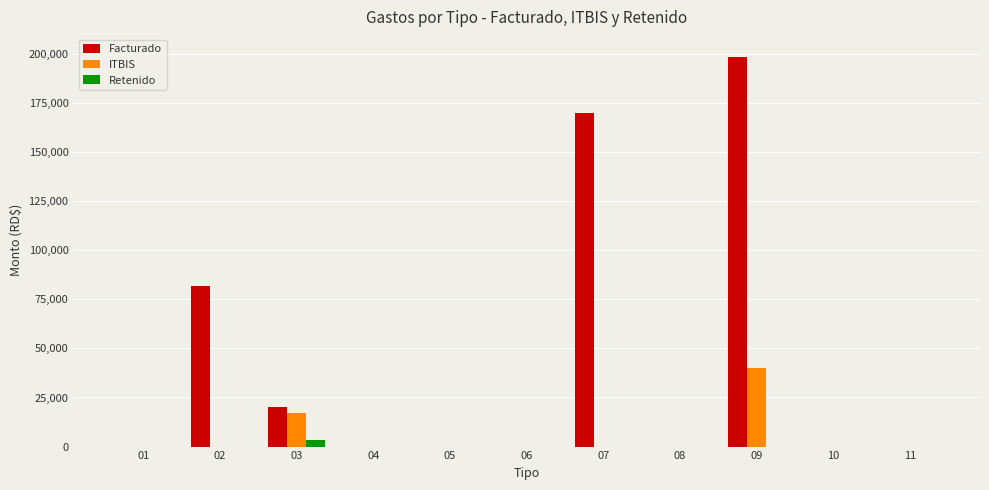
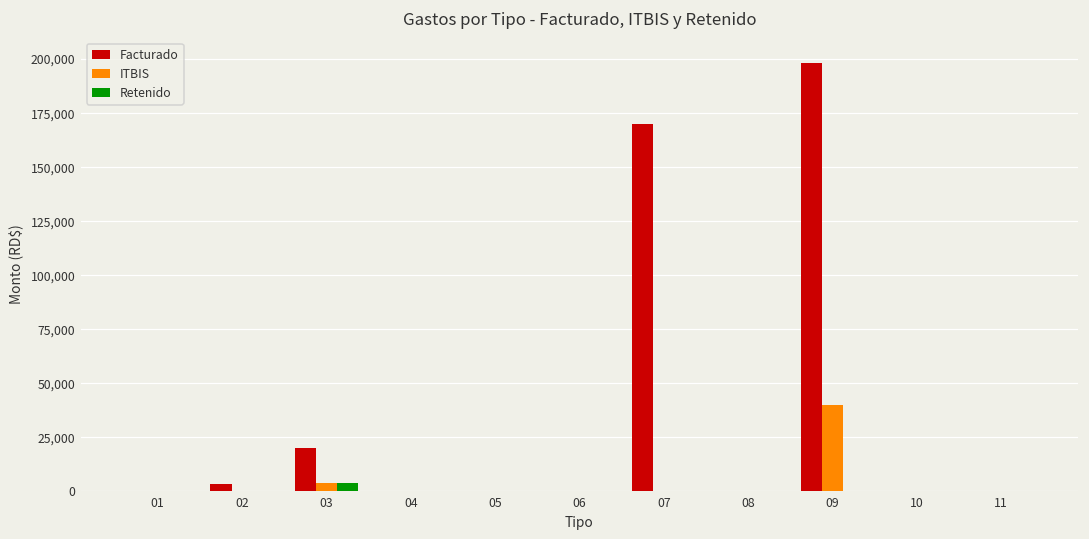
  {
    "Facturado": {
      "01": "0",
-     "02": "82,000",
+     "02": "3,000",
      "03": "20,000",
      "04": "0",
      "05": "0",
      "06": "0",
      "07": "170,000",
      "08": "0",
      "09": "198,000",
      "10": "0",
      "11": "0"
    },
    "ITBIS": {
      "01": "0",
      "02": "0",
-     "03": "17,000",
+     "03": "4,000",
      "04": "0",
      "05": "0",
      "06": "0",
      "07": "0",
      "08": "0",
      "09": "40,000",
      "10": "0",
      "11": "0"
    },
    "Retenido": {
      "01": "0",
      "02": "0",
      "03": "4,000",
      "04": "0",
      "05": "0",
      "06": "0",
      "07": "0",
      "08": "0",
      "09": "0",
      "10": "0",
      "11": "0"
    }
  }
